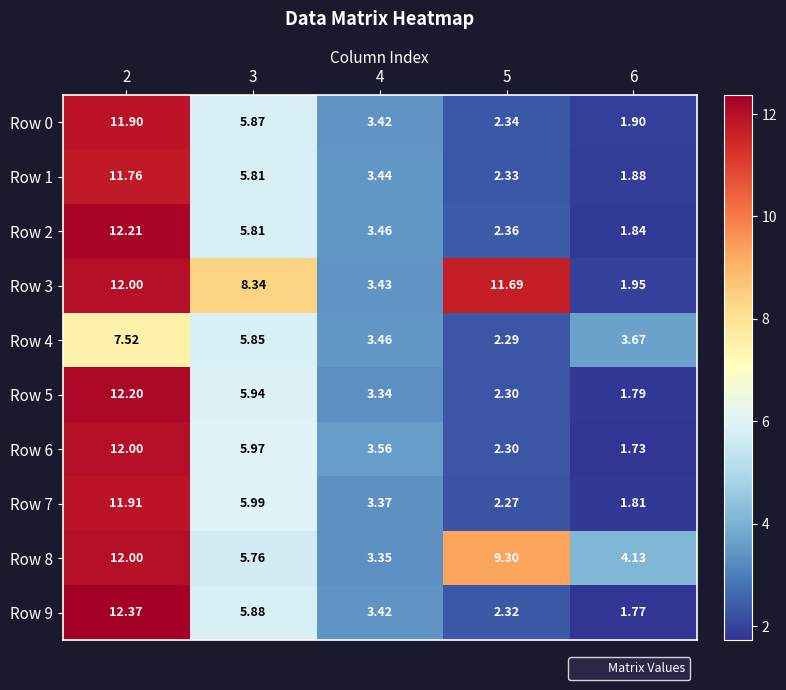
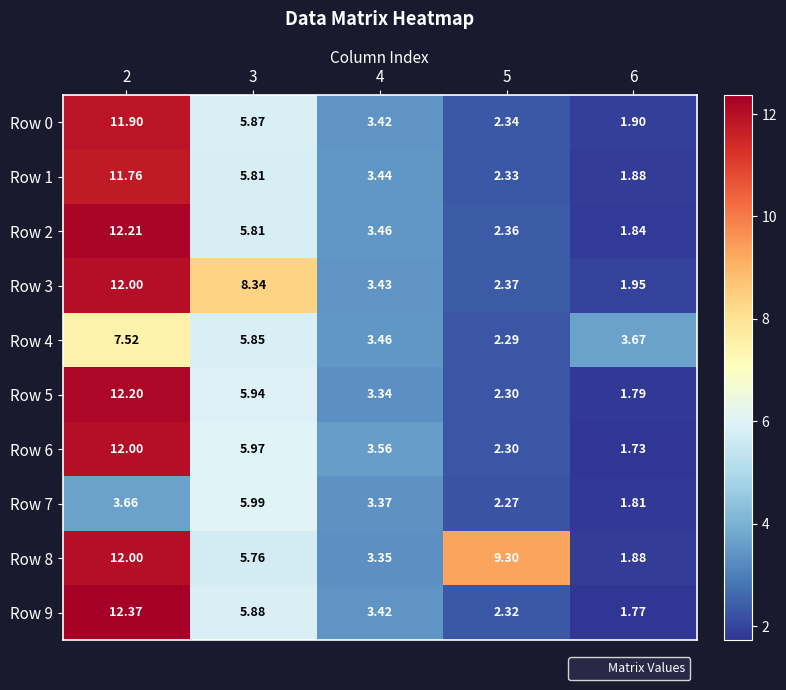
  {
    "Row 0": {
      "2": 11.90,
      "3": 5.87,
      "4": 3.42,
      "5": 2.34,
      "6": 1.90
    },
    "Row 1": {
      "2": 11.76,
      "3": 5.81,
      "4": 3.44,
      "5": 2.33,
      "6": 1.88
    },
    "Row 2": {
      "2": 12.21,
      "3": 5.81,
      "4": 3.46,
      "5": 2.36,
      "6": 1.84
    },
    "Row 3": {
      "2": 12.00,
      "3": 8.34,
      "4": 3.43,
-     "5": 11.69,
+     "5": 2.37,
      "6": 1.95
    },
    "Row 4": {
      "2": 7.52,
      "3": 5.85,
      "4": 3.46,
      "5": 2.29,
      "6": 3.67
    },
    "Row 5": {
      "2": 12.20,
      "3": 5.94,
      "4": 3.34,
      "5": 2.30,
      "6": 1.79
    },
    "Row 6": {
      "2": 12.00,
      "3": 5.97,
      "4": 3.56,
      "5": 2.30,
      "6": 1.73
    },
    "Row 7": {
-     "2": 11.91,
+     "2": 3.66,
      "3": 5.99,
      "4": 3.37,
      "5": 2.27,
      "6": 1.81
    },
    "Row 8": {
      "2": 12.00,
      "3": 5.76,
      "4": 3.35,
      "5": 9.30,
-     "6": 4.13
+     "6": 1.88
    },
    "Row 9": {
      "2": 12.37,
      "3": 5.88,
      "4": 3.42,
      "5": 2.32,
      "6": 1.77
    }
  }
